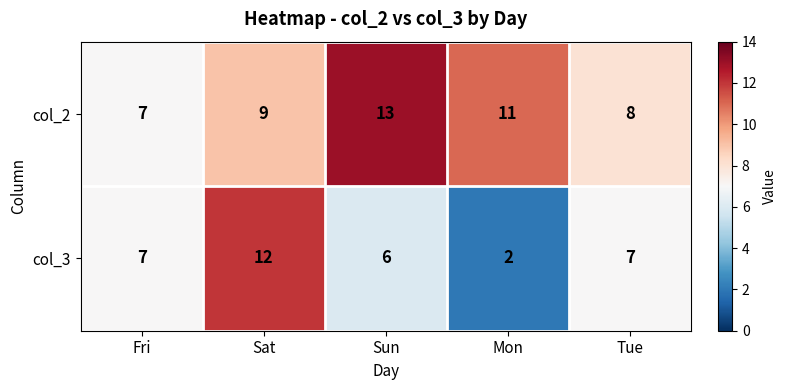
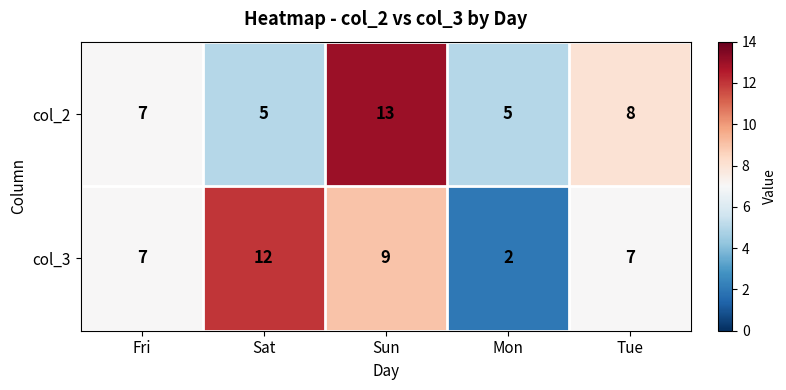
  {
    "col_2": {
      "Fri": 7,
-     "Sat": 9,
+     "Sat": 5,
      "Sun": 13,
-     "Mon": 11,
+     "Mon": 5,
      "Tue": 8
    },
    "col_3": {
      "Fri": 7,
      "Sat": 12,
-     "Sun": 6,
+     "Sun": 9,
      "Mon": 2,
      "Tue": 7
    }
  }
